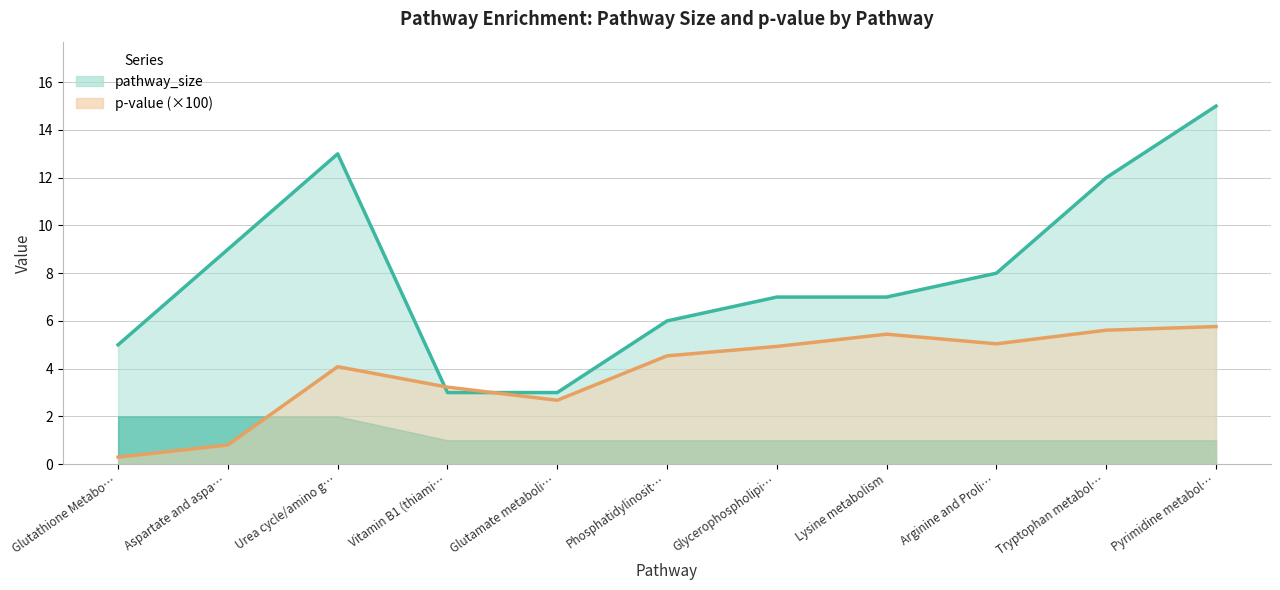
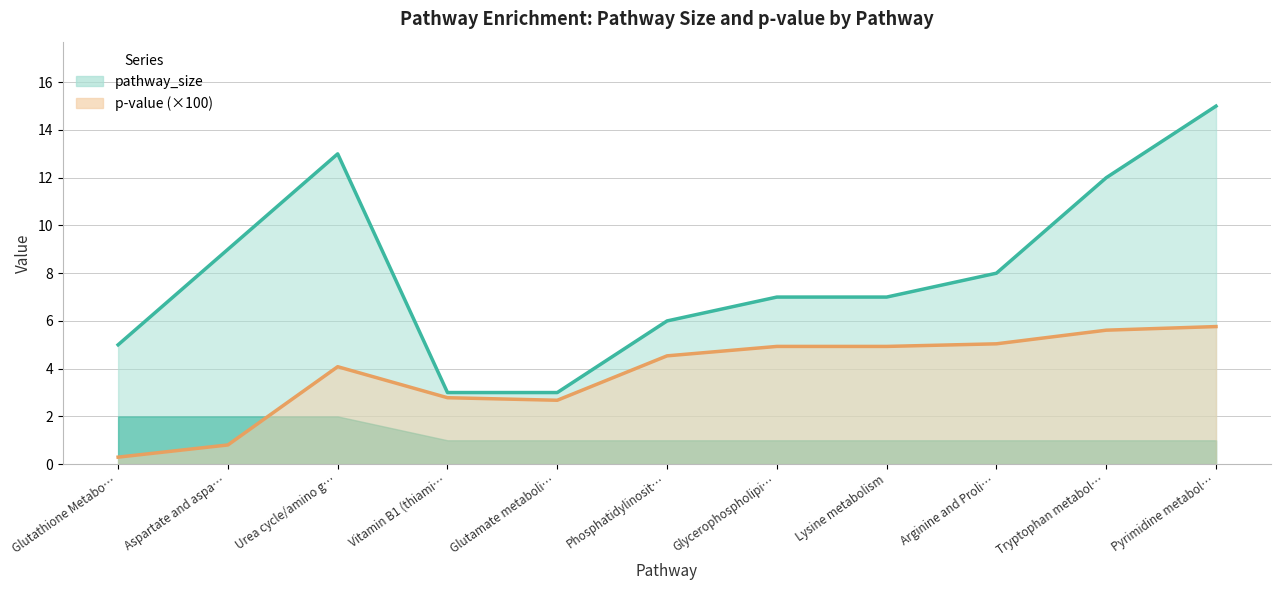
  {
    "pathway_size": {
      "Glutathione Metabo…": 5.0,
      "Aspartate and aspa…": 9.0,
      "Urea cycle/amino g…": 13.0,
      "Vitamin B1 (thiami…": 3.0,
      "Glutamate metaboli…": 3.0,
      "Phosphatidylinosit…": 6.0,
      "Glycerophospholipi…": 7.0,
      "Lysine metabolism": 7.0,
      "Arginine and Proli…": 8.0,
      "Tryptophan metabol…": 12.0,
      "Pyrimidine metabol…": 15.0
    },
    "p-value (×100)": {
      "Glutathione Metabo…": 0.3,
      "Aspartate and aspa…": 0.8,
      "Urea cycle/amino g…": 4.1,
-     "Vitamin B1 (thiami…": 3.2,
+     "Vitamin B1 (thiami…": 2.8,
      "Glutamate metaboli…": 2.7,
      "Phosphatidylinosit…": 4.5,
      "Glycerophospholipi…": 4.9,
-     "Lysine metabolism": 5.4,
+     "Lysine metabolism": 4.9,
      "Arginine and Proli…": 5.0,
      "Tryptophan metabol…": 5.6,
      "Pyrimidine metabol…": 5.8
    }
  }
